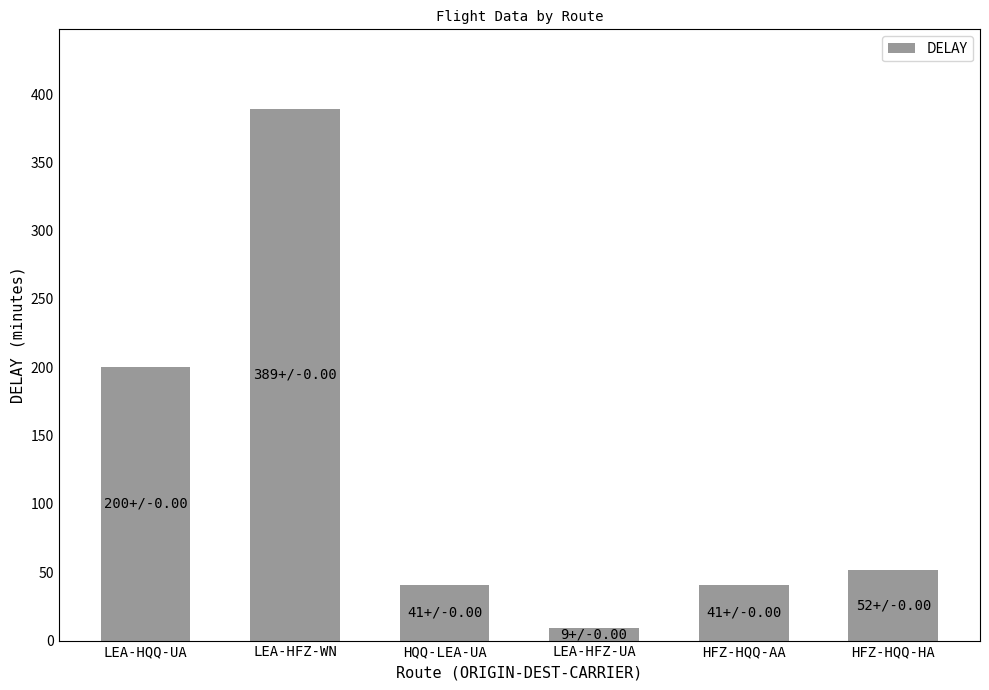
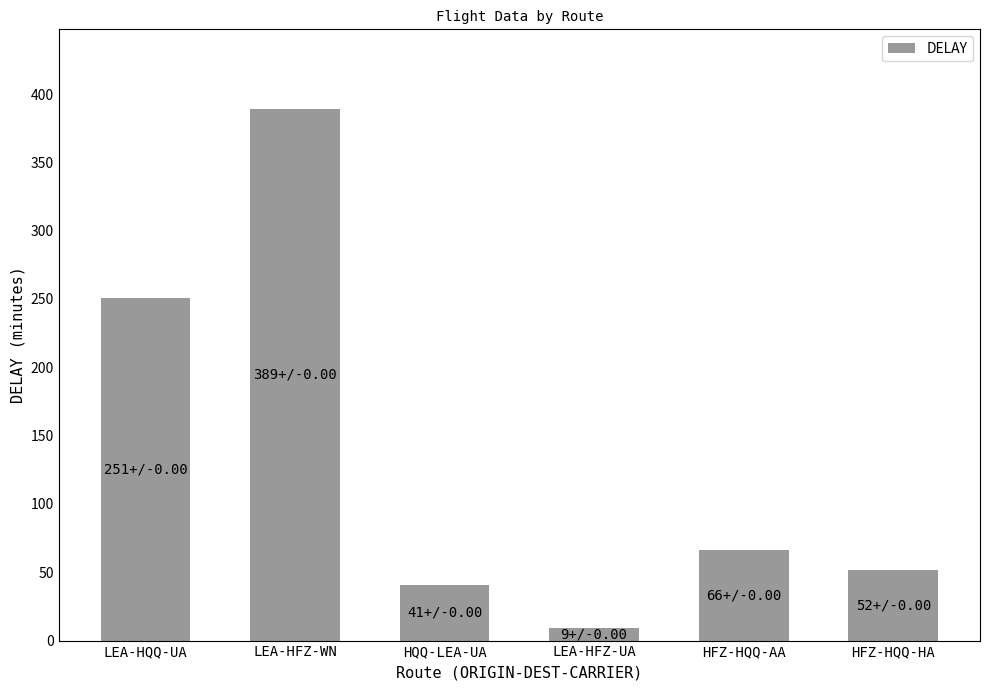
  {
-   "LEA-HQQ-UA": "200+/",
+   "LEA-HQQ-UA": "251+/",
    "LEA-HFZ-WN": "389+/",
    "HQQ-LEA-UA": "41+/",
    "LEA-HFZ-UA": "9+/",
-   "HFZ-HQQ-AA": "41+/",
+   "HFZ-HQQ-AA": "66+/",
    "HFZ-HQQ-HA": "52+/"
  }
